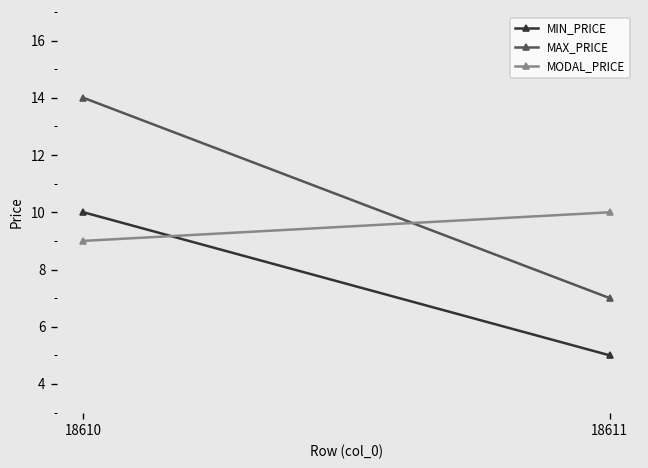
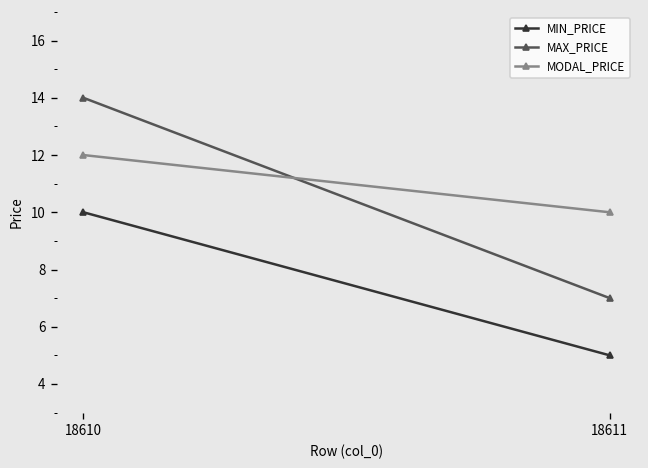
  {
    "MODAL_PRICE": {
-     "18610": 9,
+     "18610": 12,
      "18611": 10
    }
  }
